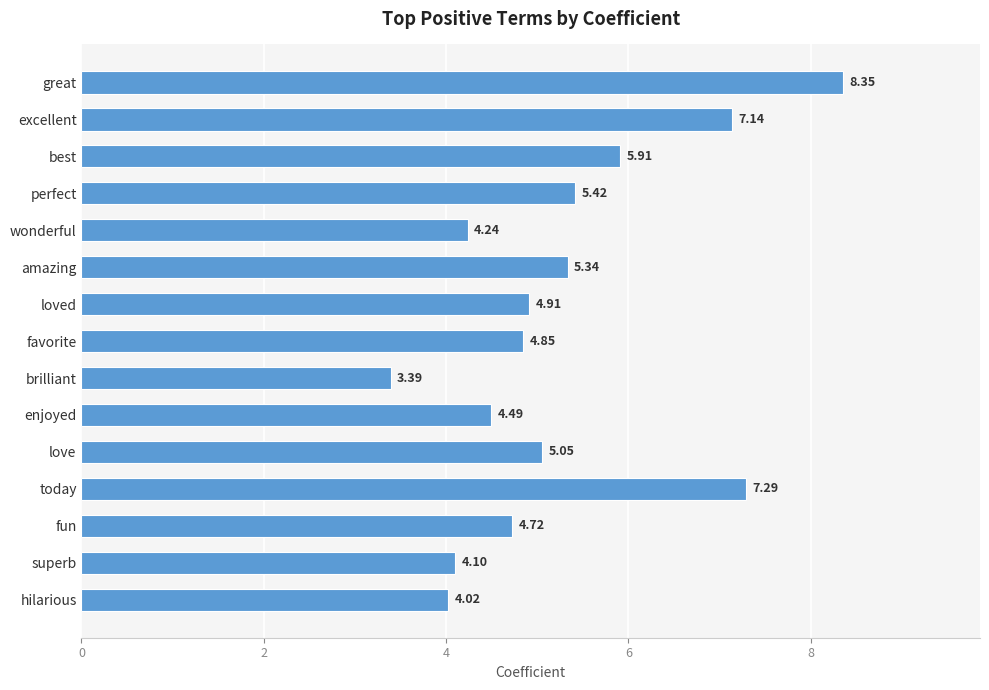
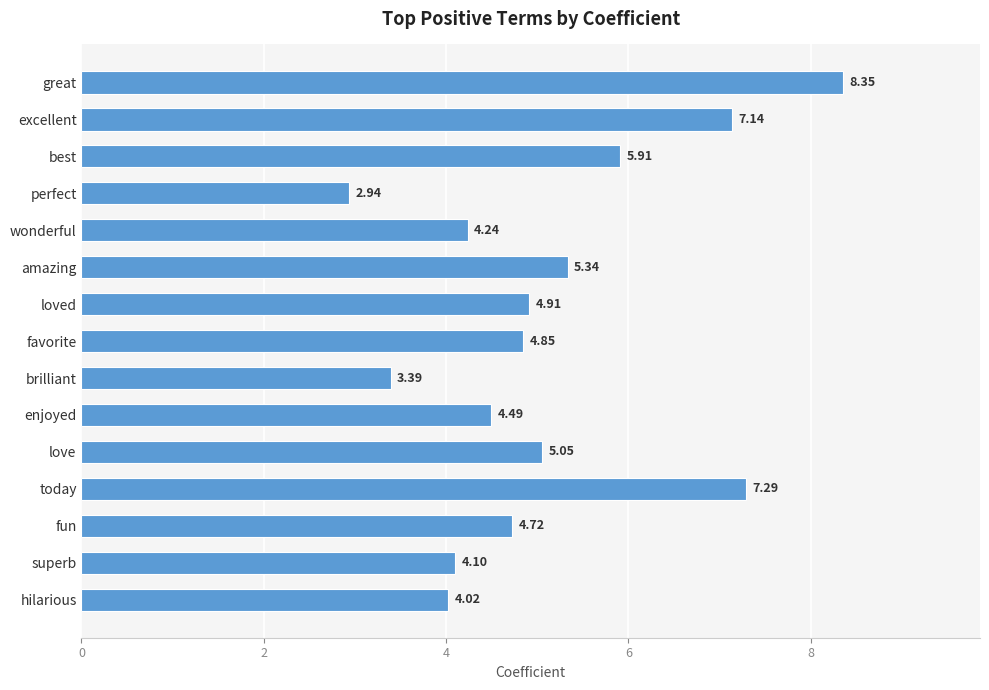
  {
    "great": 8.35,
    "excellent": 7.14,
    "best": 5.91,
-   "perfect": 5.42,
+   "perfect": 2.94,
    "wonderful": 4.24,
    "amazing": 5.34,
    "loved": 4.91,
    "favorite": 4.85,
    "brilliant": 3.39,
    "enjoyed": 4.49,
    "love": 5.05,
    "today": 7.29,
    "fun": 4.72,
    "superb": 4.10,
    "hilarious": 4.02
  }
